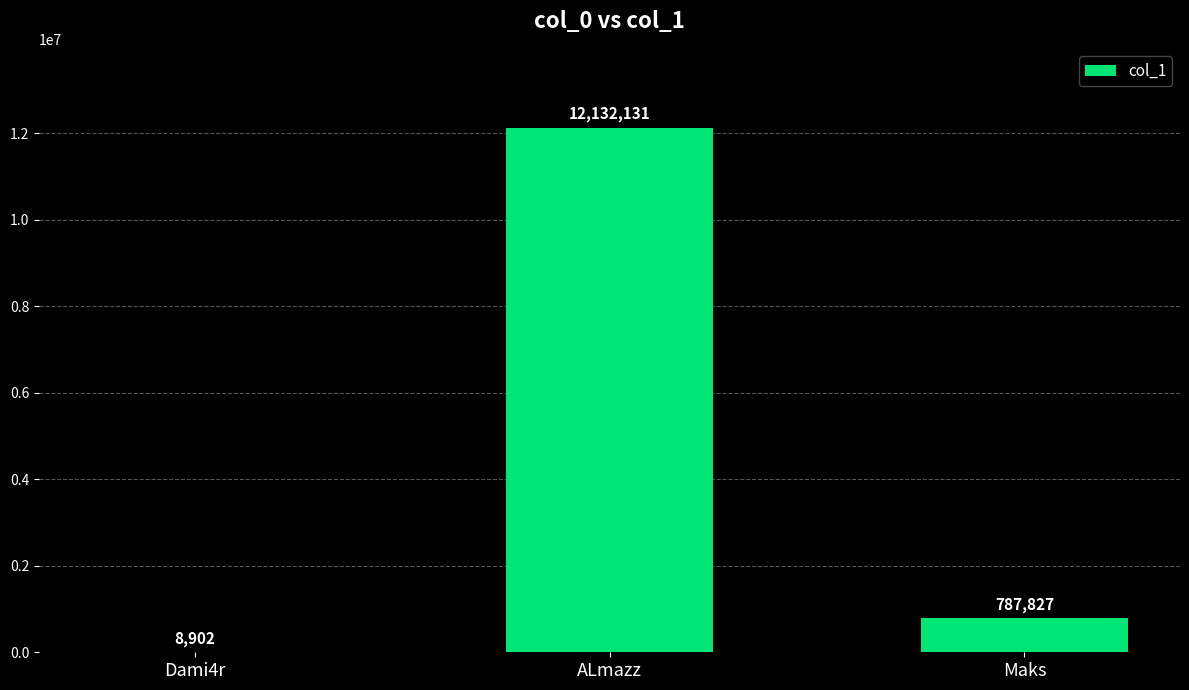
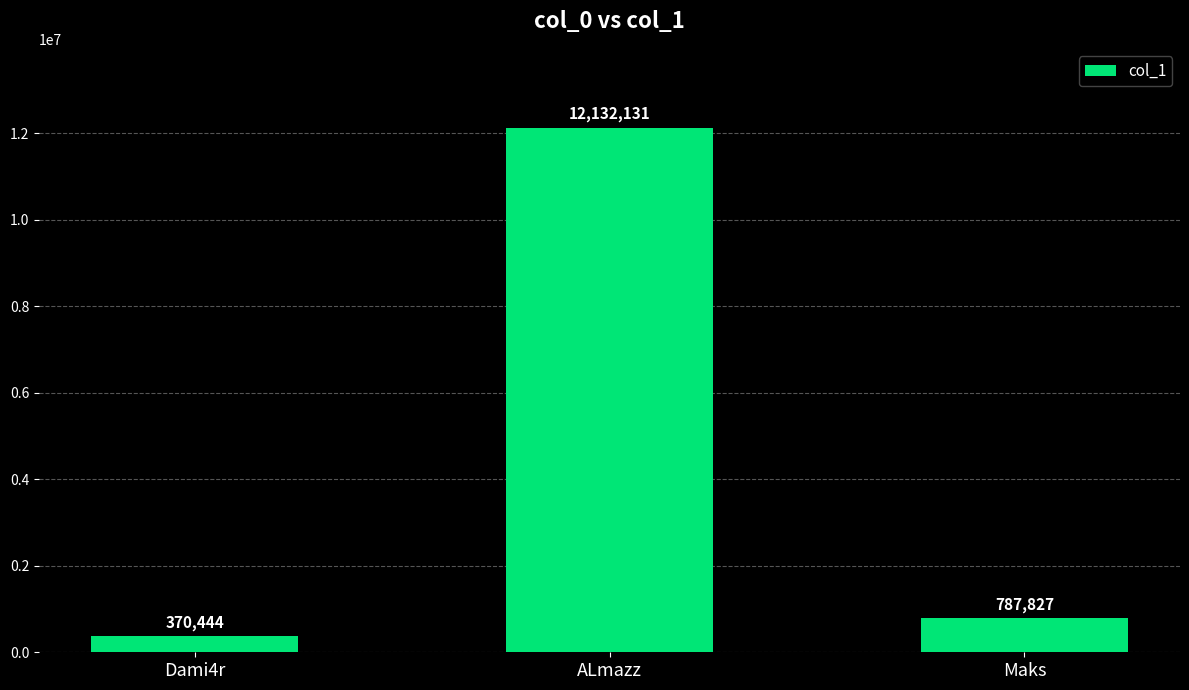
  {
-   "Dami4r": "8,902",
+   "Dami4r": "370,444",
    "ALmazz": "12,132,131",
    "Maks": "787,827"
  }
